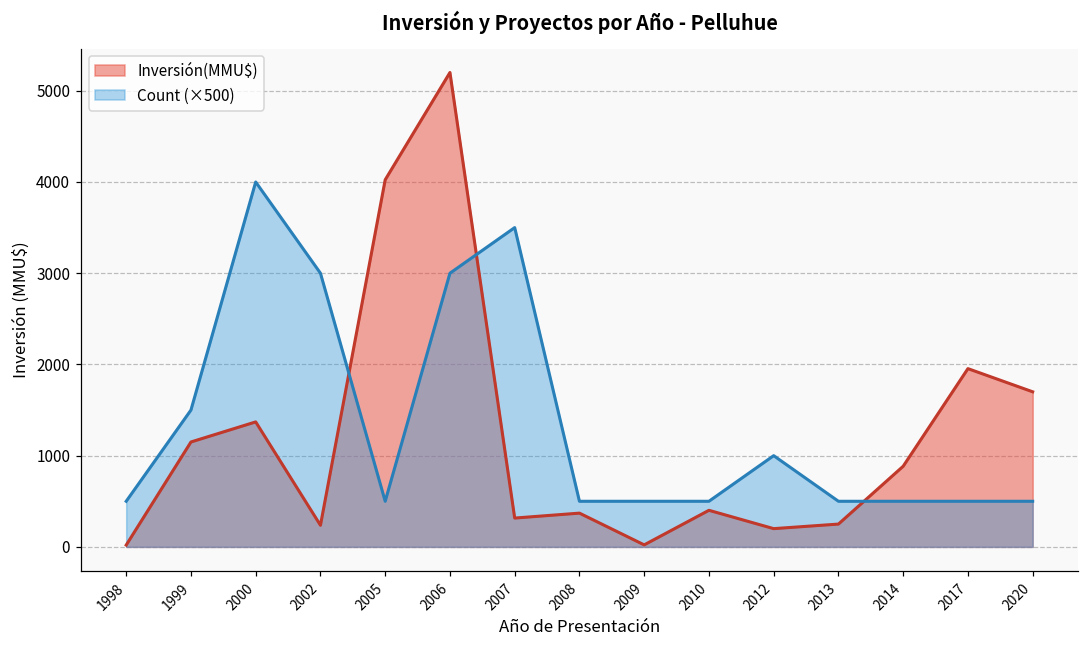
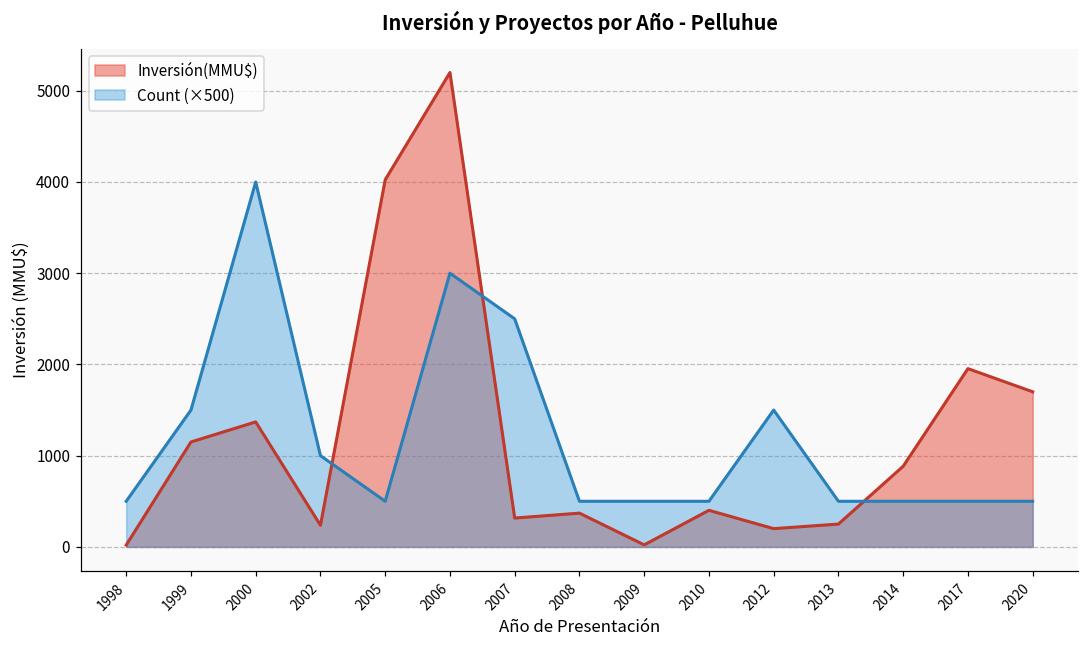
  {
    "Inversión(MMU$)": {
      "1998": 0,
      "1999": 1200,
      "2000": 1400,
      "2002": 200,
      "2005": 4000,
      "2006": 5200,
      "2007": 300,
      "2008": 400,
      "2009": 0,
      "2010": 400,
      "2012": 200,
      "2013": 300,
      "2014": 900,
      "2017": 2000,
      "2020": 1700
    },
    "Count (×500)": {
      "1998": 500,
      "1999": 1500,
      "2000": 4000,
-     "2002": 3000,
+     "2002": 1000,
      "2005": 500,
      "2006": 3000,
-     "2007": 3500,
+     "2007": 2500,
      "2008": 500,
      "2009": 500,
      "2010": 500,
-     "2012": 1000,
+     "2012": 1500,
      "2013": 500,
      "2014": 500,
      "2017": 500,
      "2020": 500
    }
  }
